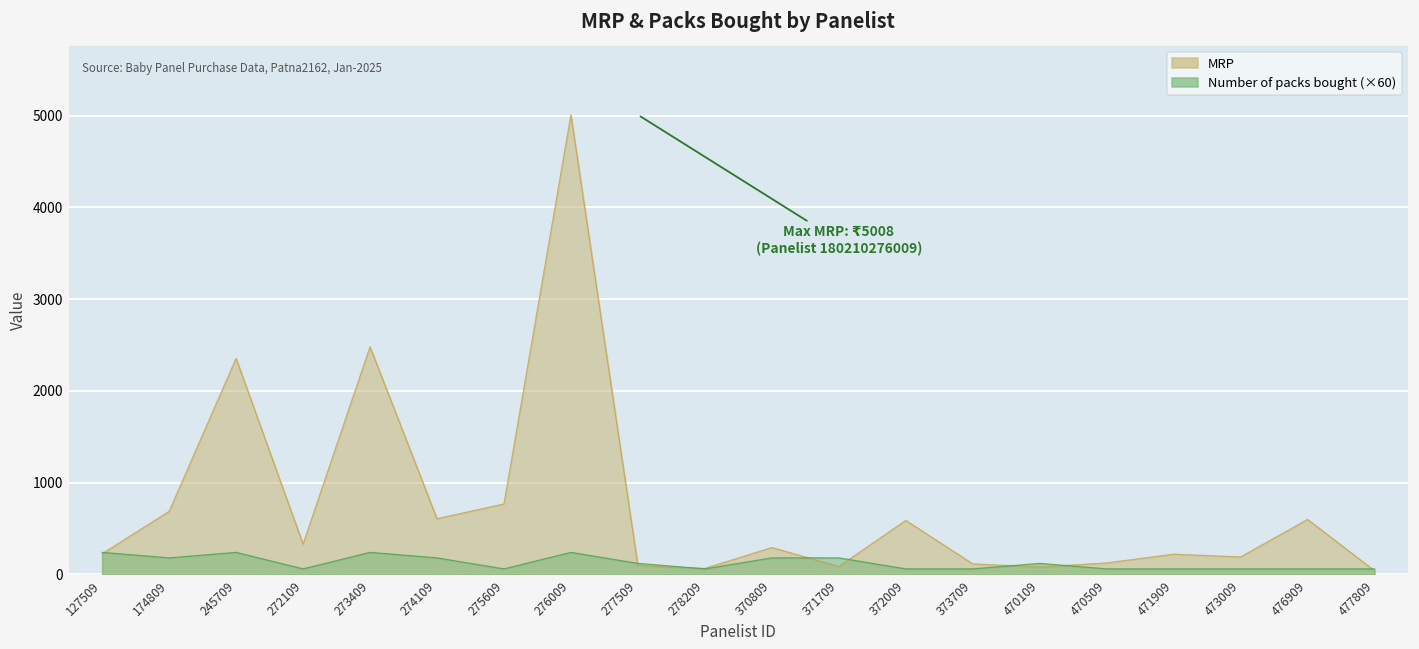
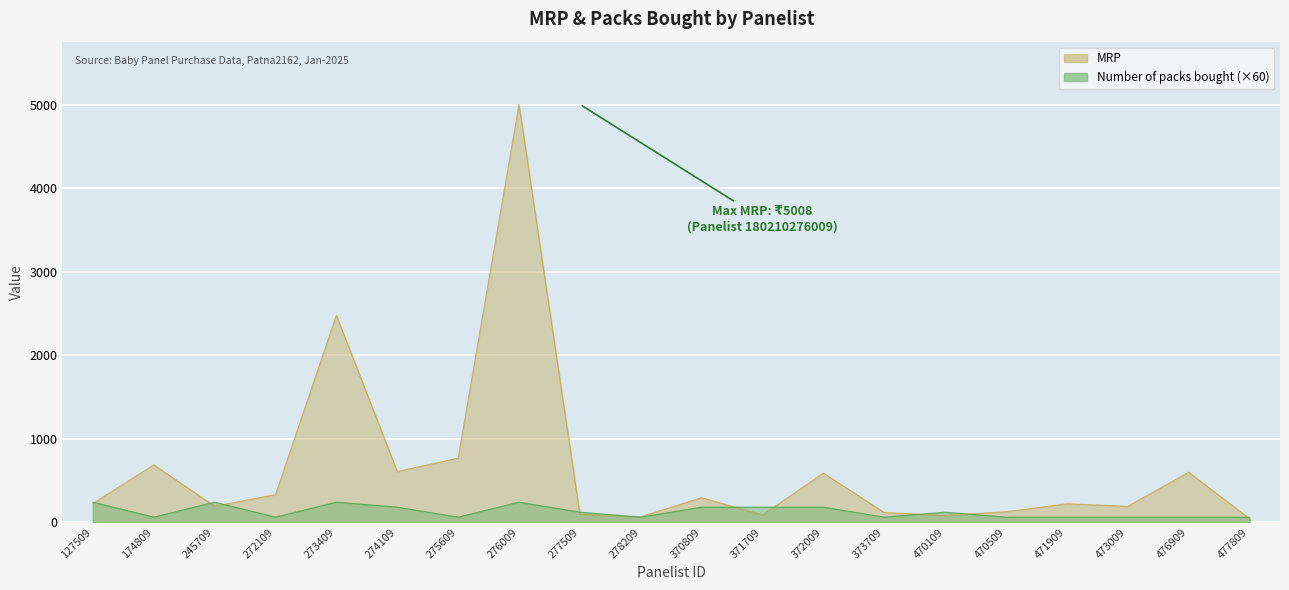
  {
    "MRP": {
      "174809": 700,
-     "245709": 2400,
+     "245709": 200,
      "272109": 300,
      "273409": 2500,
      "274109": 600,
      "275609": 800,
      "276009": 5000,
      "370809": 300,
      "371709": 100,
      "372009": 600,
      "373709": 100,
      "470109": 100,
      "470509": 100,
      "471909": 200,
      "473009": 200,
      "476909": 600
    },
    "Number of packs bought (×60)": {
-     "174809": 200,
+     "174809": 100,
      "245709": 200,
      "272109": 100,
      "273409": 200,
      "274109": 200,
      "275609": 100,
      "276009": 200,
      "370809": 200,
      "371709": 200,
-     "372009": 100,
+     "372009": 200,
      "373709": 100,
      "470109": 100,
      "470509": 100,
      "471909": 100,
      "473009": 100,
      "476909": 100
    }
  }
